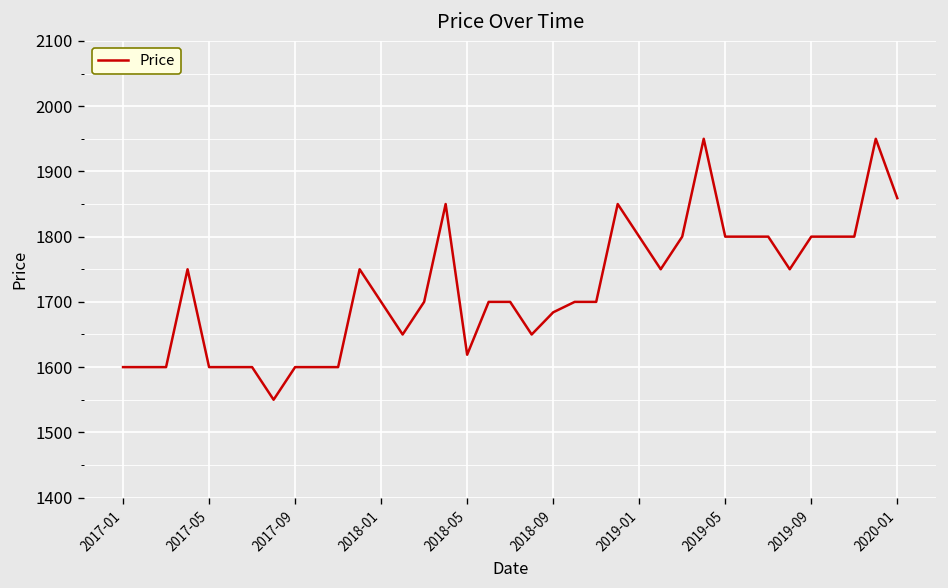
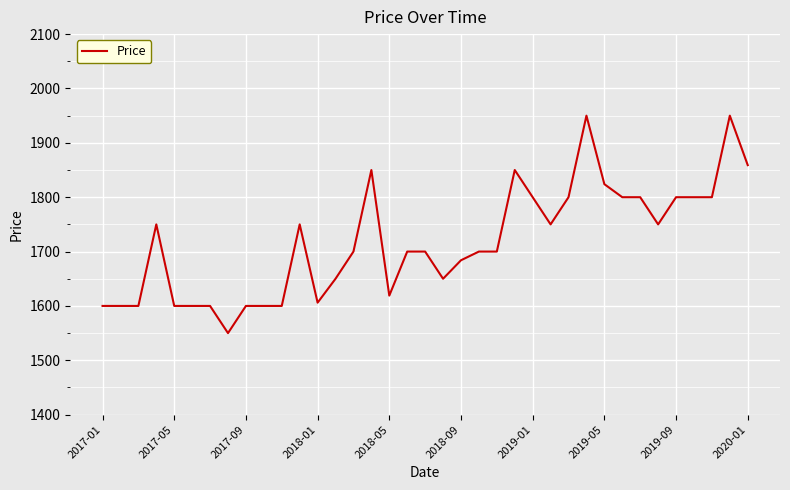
  {
    "2017-01": 1600,
    "2017-05": 1600,
    "2017-09": 1600,
-   "2018-01": 1700,
+   "2018-01": 1610,
    "2018-05": 1620,
    "2018-09": 1680,
    "2019-01": 1800,
-   "2019-05": 1800,
+   "2019-05": 1820,
    "2019-09": 1800,
    "2020-01": 1860
  }
